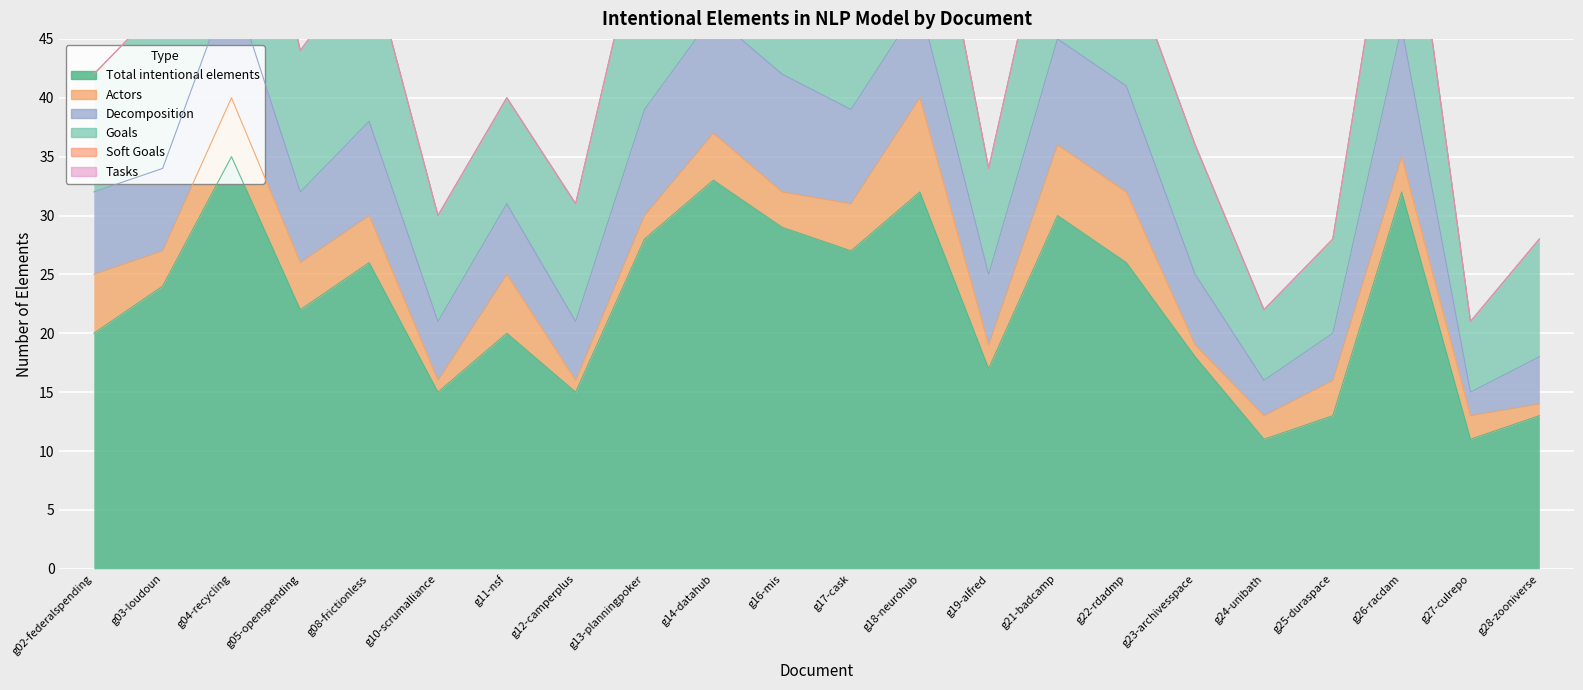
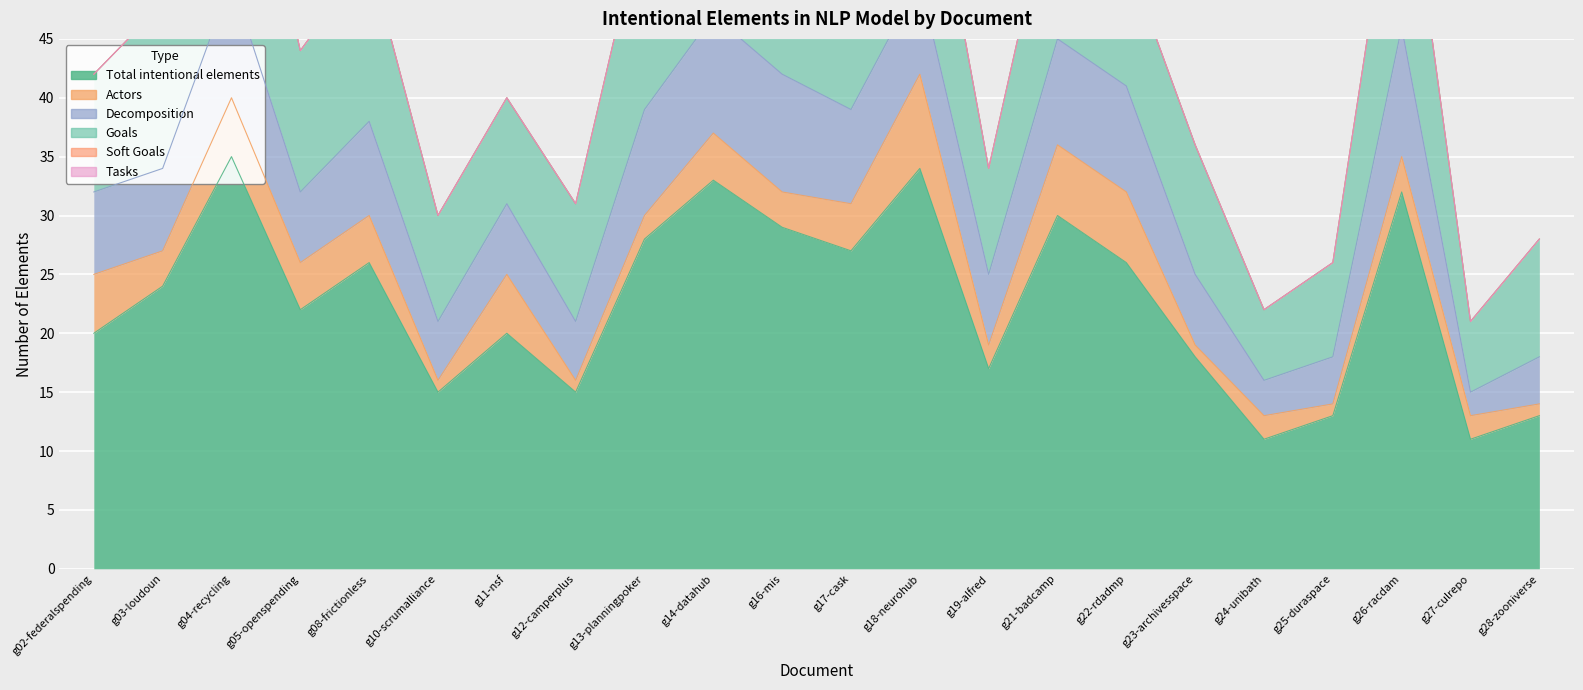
  {
    "Total intentional elements": {
      "g02-federalspending": 20,
      "g03-loudoun": 24,
      "g05-openspending": 22,
      "g08-frictionless": 26,
      "g10-scrumalliance": 15,
      "g11-nsf": 20,
      "g12-camperplus": 15,
      "g13-planningpoker": 28,
      "g14-datahub": 33,
      "g16-mis": 29,
      "g17-cask": 27,
-     "g18-neurohub": 32,
+     "g18-neurohub": 34,
      "g19-alfred": 17,
      "g21-badcamp": 30,
      "g22-rdadmp": 26,
      "g23-archivesspace": 18,
      "g24-unibath": 11,
      "g25-duraspace": 13,
      "g26-racdam": 32,
      "g27-culrepo": 11,
      "g28-zooniverse": 13
    },
    "Actors": {
      "g02-federalspending": 5,
      "g03-loudoun": 3,
      "g05-openspending": 4,
      "g08-frictionless": 4,
      "g10-scrumalliance": 1,
      "g11-nsf": 5,
      "g12-camperplus": 1,
      "g13-planningpoker": 2,
      "g14-datahub": 4,
      "g16-mis": 3,
      "g17-cask": 4,
      "g18-neurohub": 8,
      "g19-alfred": 2,
      "g21-badcamp": 6,
      "g22-rdadmp": 6,
      "g23-archivesspace": 1,
      "g24-unibath": 2,
-     "g25-duraspace": 3,
+     "g25-duraspace": 1,
      "g26-racdam": 3,
      "g27-culrepo": 2,
      "g28-zooniverse": 1
    },
    "Decomposition": {
      "g02-federalspending": 7,
      "g05-openspending": 6,
      "g08-frictionless": 8,
      "g10-scrumalliance": 5,
      "g11-nsf": 6,
      "g12-camperplus": 5,
      "g13-planningpoker": 9,
      "g16-mis": 10,
      "g17-cask": 8,
      "g19-alfred": 6,
      "g21-badcamp": 9,
      "g22-rdadmp": 9,
      "g23-archivesspace": 6,
      "g24-unibath": 3,
      "g25-duraspace": 4,
      "g27-culrepo": 2,
      "g28-zooniverse": 4
    }
  }
